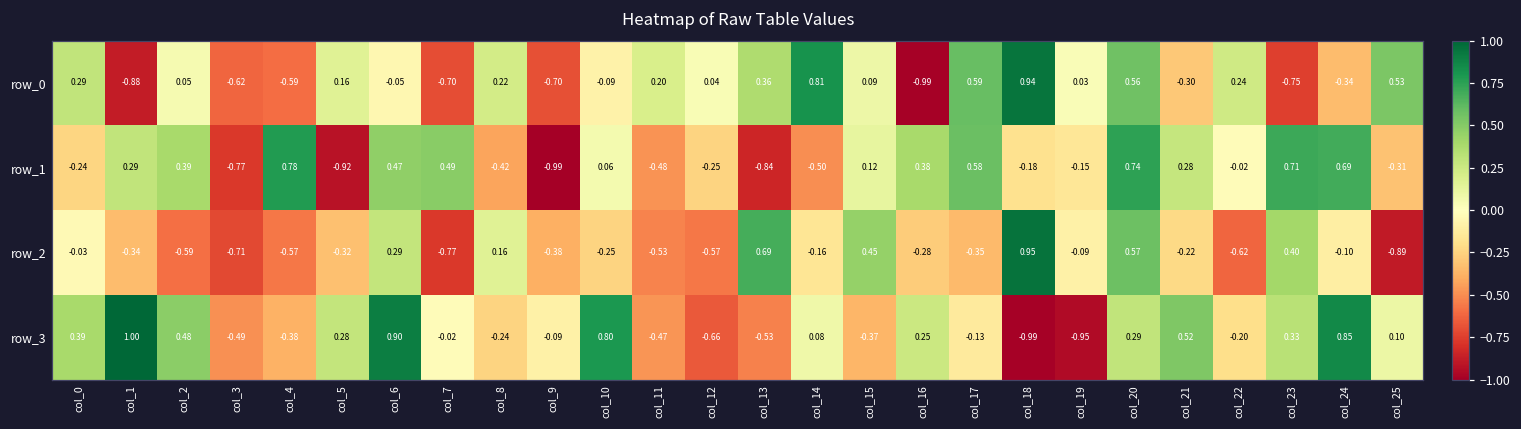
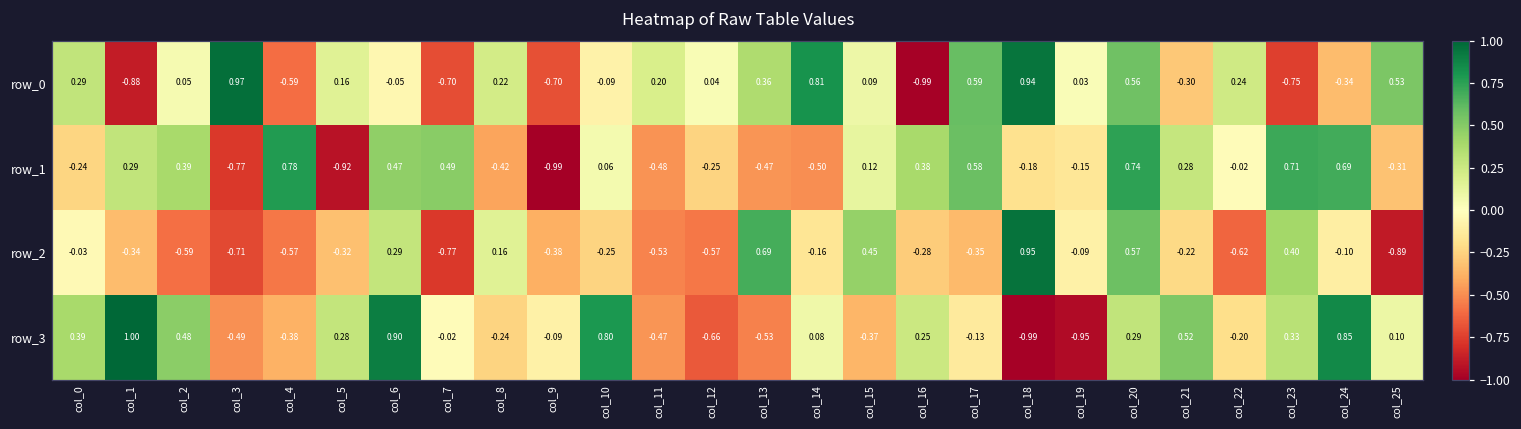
  {
    "row_0": {
      "col_0": 0.29,
      "col_1": -0.88,
      "col_2": 0.05,
-     "col_3": -0.62,
+     "col_3": 0.97,
      "col_4": -0.59,
      "col_5": 0.16,
      "col_6": -0.05,
      "col_7": -0.70,
      "col_8": 0.22,
      "col_9": -0.70,
      "col_10": -0.09,
      "col_11": 0.20,
      "col_12": 0.04,
      "col_13": 0.36,
      "col_14": 0.81,
      "col_15": 0.09,
      "col_16": -0.99,
      "col_17": 0.59,
      "col_18": 0.94,
      "col_19": 0.03,
      "col_20": 0.56,
      "col_21": -0.30,
      "col_22": 0.24,
      "col_23": -0.75,
      "col_24": -0.34,
      "col_25": 0.53
    },
    "row_1": {
      "col_0": -0.24,
      "col_1": 0.29,
      "col_2": 0.39,
      "col_3": -0.77,
      "col_4": 0.78,
      "col_5": -0.92,
      "col_6": 0.47,
      "col_7": 0.49,
      "col_8": -0.42,
      "col_9": -0.99,
      "col_10": 0.06,
      "col_11": -0.48,
      "col_12": -0.25,
-     "col_13": -0.84,
+     "col_13": -0.47,
      "col_14": -0.50,
      "col_15": 0.12,
      "col_16": 0.38,
      "col_17": 0.58,
      "col_18": -0.18,
      "col_19": -0.15,
      "col_20": 0.74,
      "col_21": 0.28,
      "col_22": -0.02,
      "col_23": 0.71,
      "col_24": 0.69,
      "col_25": -0.31
    },
    "row_2": {
      "col_0": -0.03,
      "col_1": -0.34,
      "col_2": -0.59,
      "col_3": -0.71,
      "col_4": -0.57,
      "col_5": -0.32,
      "col_6": 0.29,
      "col_7": -0.77,
      "col_8": 0.16,
      "col_9": -0.38,
      "col_10": -0.25,
      "col_11": -0.53,
      "col_12": -0.57,
      "col_13": 0.69,
      "col_14": -0.16,
      "col_15": 0.45,
      "col_16": -0.28,
      "col_17": -0.35,
      "col_18": 0.95,
      "col_19": -0.09,
      "col_20": 0.57,
      "col_21": -0.22,
      "col_22": -0.62,
      "col_23": 0.40,
      "col_24": -0.10,
      "col_25": -0.89
    },
    "row_3": {
      "col_0": 0.39,
      "col_1": 1.00,
      "col_2": 0.48,
      "col_3": -0.49,
      "col_4": -0.38,
      "col_5": 0.28,
      "col_6": 0.90,
      "col_7": -0.02,
      "col_8": -0.24,
      "col_9": -0.09,
      "col_10": 0.80,
      "col_11": -0.47,
      "col_12": -0.66,
      "col_13": -0.53,
      "col_14": 0.08,
      "col_15": -0.37,
      "col_16": 0.25,
      "col_17": -0.13,
      "col_18": -0.99,
      "col_19": -0.95,
      "col_20": 0.29,
      "col_21": 0.52,
      "col_22": -0.20,
      "col_23": 0.33,
      "col_24": 0.85,
      "col_25": 0.10
    }
  }
